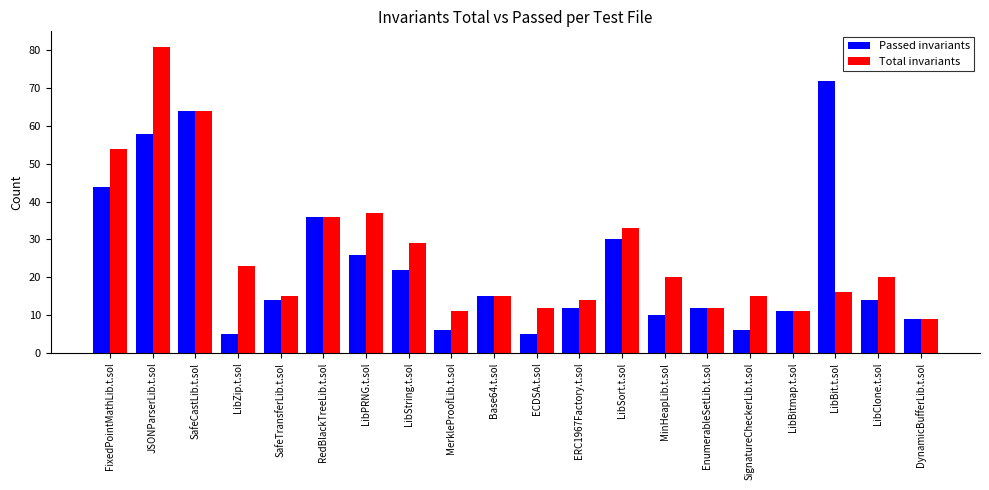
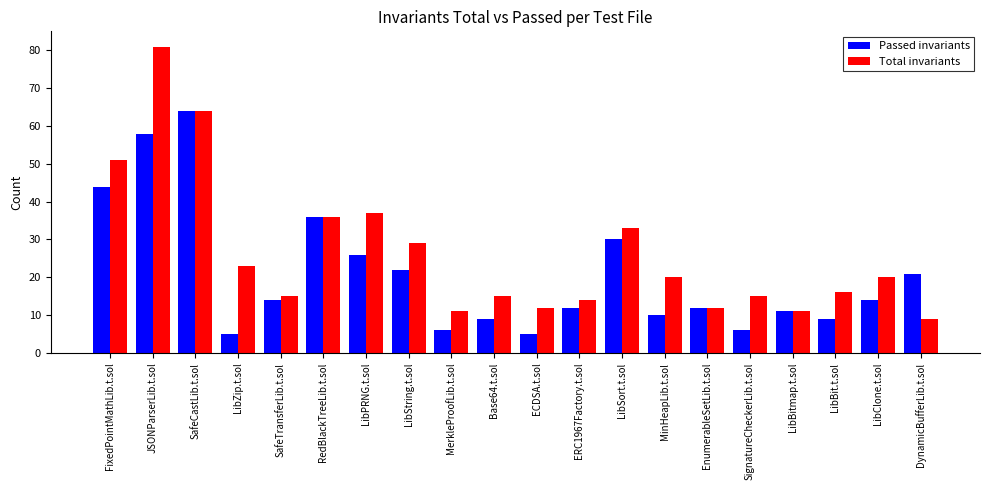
  {
    "Passed invariants": {
      "FixedPointMathLib.t.sol": 44,
      "JSONParserLib.t.sol": 58,
      "SafeCastLib.t.sol": 64,
      "LibZip.t.sol": 5,
      "SafeTransferLib.t.sol": 14,
      "RedBlackTreeLib.t.sol": 36,
      "LibPRNG.t.sol": 26,
      "LibString.t.sol": 22,
      "MerkleProofLib.t.sol": 6,
-     "Base64.t.sol": 15,
+     "Base64.t.sol": 9,
      "ECDSA.t.sol": 5,
      "ERC1967Factory.t.sol": 12,
      "LibSort.t.sol": 30,
      "MinHeapLib.t.sol": 10,
      "EnumerableSetLib.t.sol": 12,
      "SignatureCheckerLib.t.sol": 6,
      "LibBitmap.t.sol": 11,
-     "LibBit.t.sol": 72,
+     "LibBit.t.sol": 9,
      "LibClone.t.sol": 14,
-     "DynamicBufferLib.t.sol": 9
+     "DynamicBufferLib.t.sol": 21
    },
    "Total invariants": {
-     "FixedPointMathLib.t.sol": 54,
+     "FixedPointMathLib.t.sol": 51,
      "JSONParserLib.t.sol": 81,
      "SafeCastLib.t.sol": 64,
      "LibZip.t.sol": 23,
      "SafeTransferLib.t.sol": 15,
      "RedBlackTreeLib.t.sol": 36,
      "LibPRNG.t.sol": 37,
      "LibString.t.sol": 29,
      "MerkleProofLib.t.sol": 11,
      "Base64.t.sol": 15,
      "ECDSA.t.sol": 12,
      "ERC1967Factory.t.sol": 14,
      "LibSort.t.sol": 33,
      "MinHeapLib.t.sol": 20,
      "EnumerableSetLib.t.sol": 12,
      "SignatureCheckerLib.t.sol": 15,
      "LibBitmap.t.sol": 11,
      "LibBit.t.sol": 16,
      "LibClone.t.sol": 20,
      "DynamicBufferLib.t.sol": 9
    }
  }
